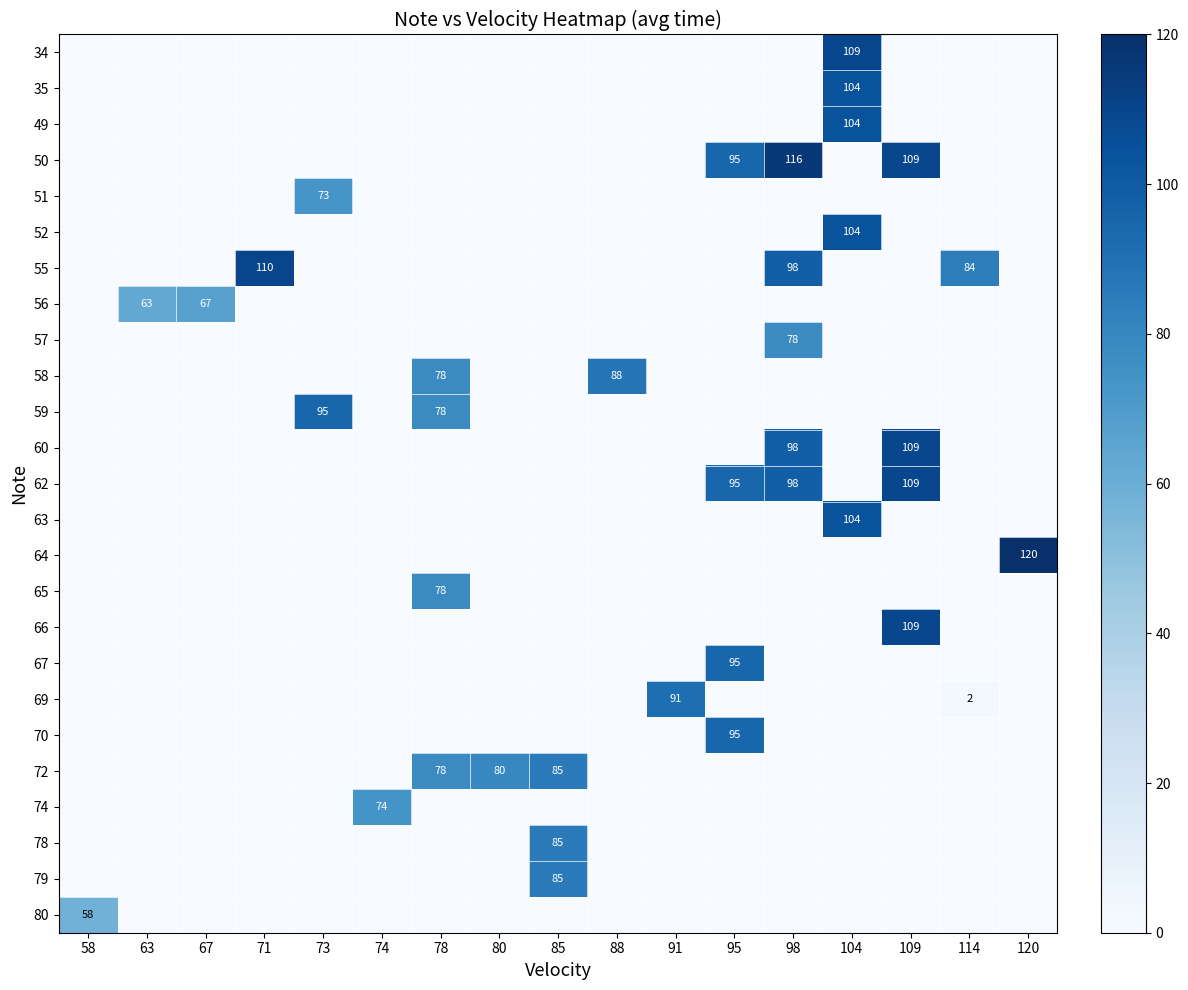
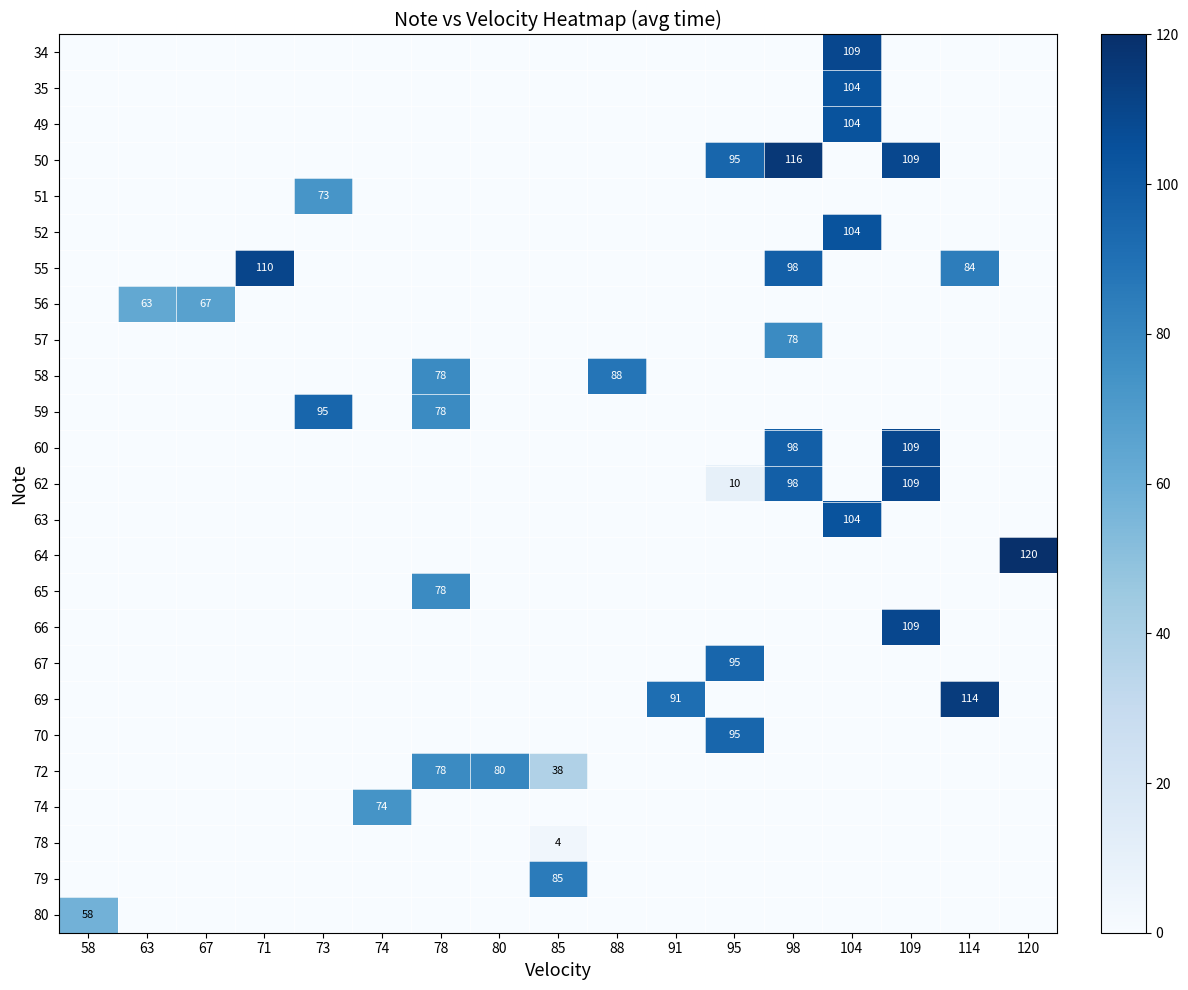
  {
    "34": {
      "104": 109
    },
    "35": {
      "104": 104
    },
    "49": {
      "104": 104
    },
    "50": {
      "95": 95,
      "98": 116,
      "109": 109
    },
    "51": {
      "73": 73
    },
    "52": {
      "104": 104
    },
    "55": {
      "71": 110,
      "98": 98,
      "114": 84
    },
    "56": {
      "63": 63,
      "67": 67
    },
    "57": {
      "98": 78
    },
    "58": {
      "78": 78,
      "88": 88
    },
    "59": {
      "73": 95,
      "78": 78
    },
    "60": {
      "98": 98,
      "109": 109
    },
    "62": {
-     "95": 95,
+     "95": 10,
      "98": 98,
      "109": 109
    },
    "63": {
      "104": 104
    },
    "64": {
      "120": 120
    },
    "65": {
      "78": 78
    },
    "66": {
      "109": 109
    },
    "67": {
      "95": 95
    },
    "69": {
      "91": 91,
-     "114": 2
+     "114": 114
    },
    "70": {
      "95": 95
    },
    "72": {
      "78": 78,
      "80": 80,
-     "85": 85
+     "85": 38
    },
    "74": {
      "74": 74
    },
    "78": {
-     "85": 85
+     "85": 4
    },
    "79": {
      "85": 85
    },
    "80": {
      "58": 58
    }
  }
